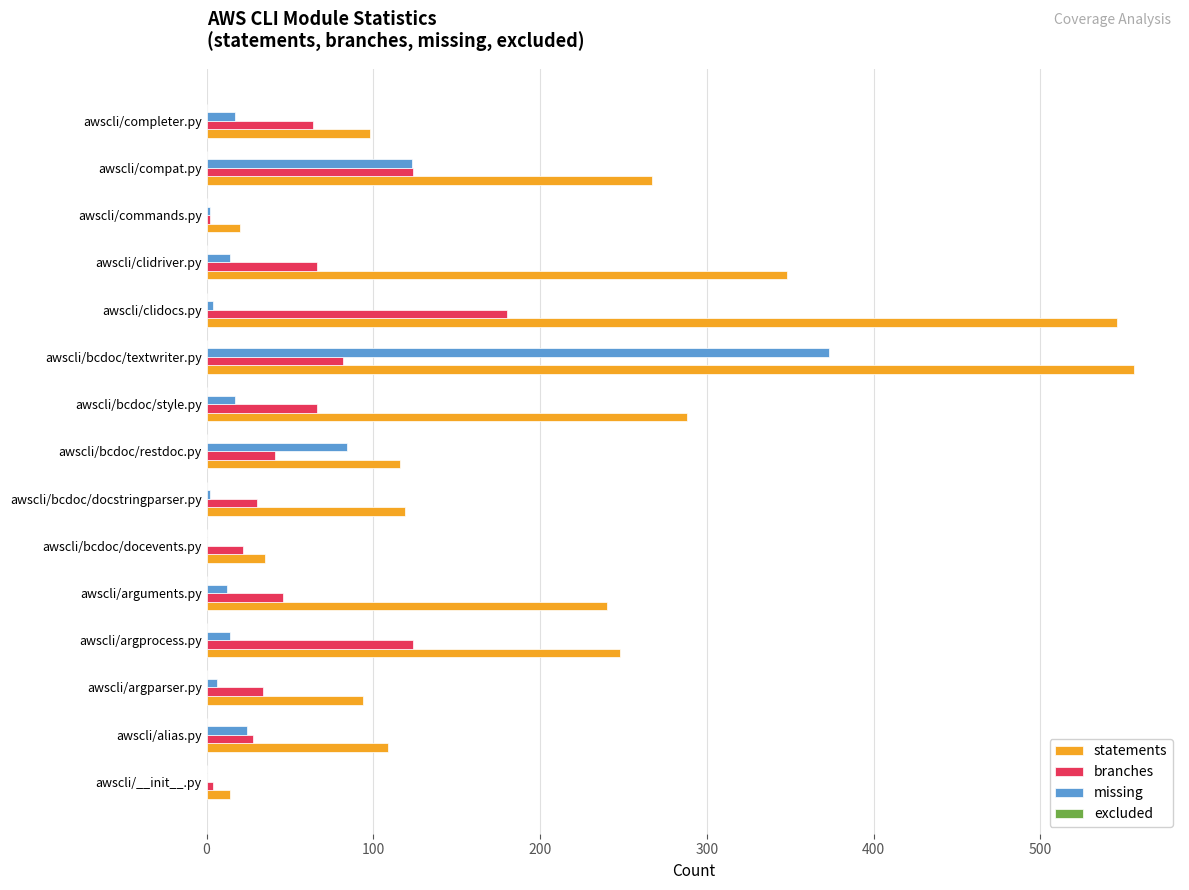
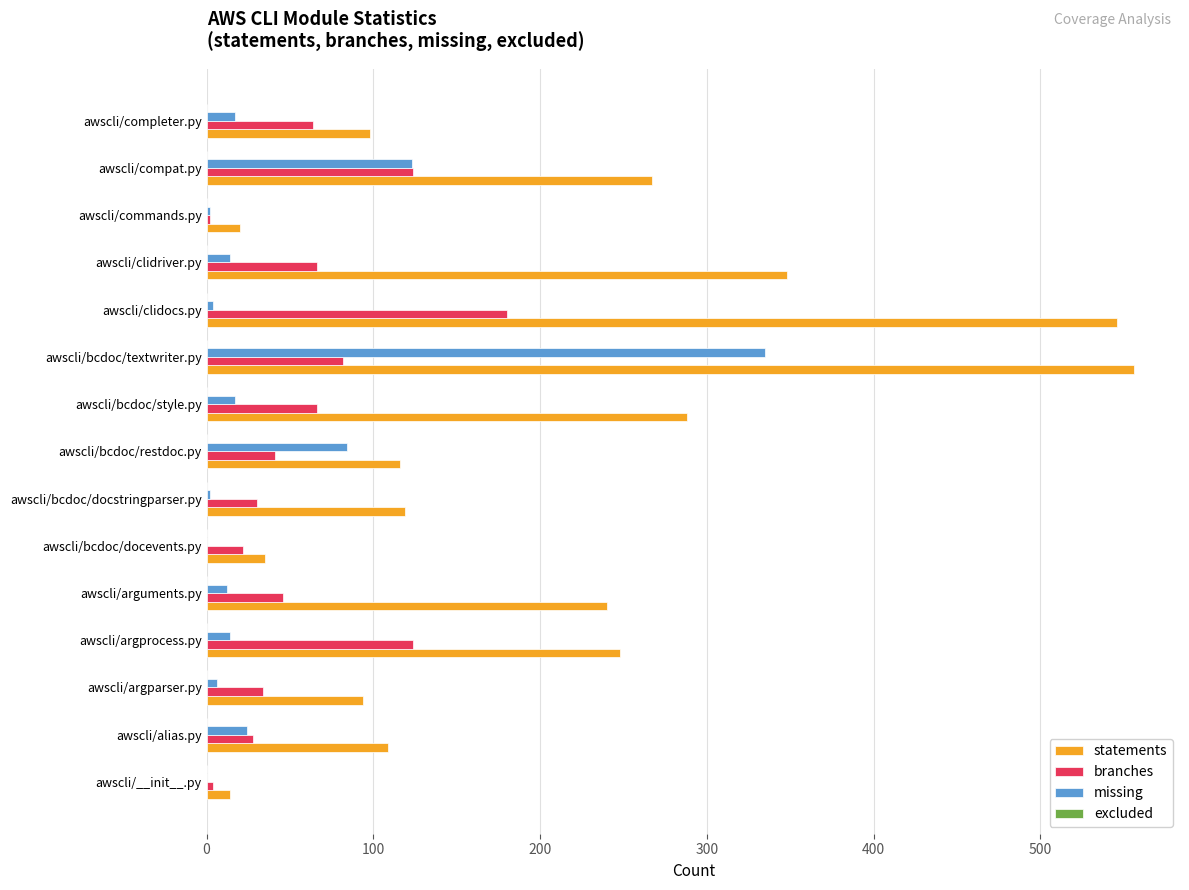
  {
    "statements": {
      "awscli/completer.py": 98,
      "awscli/compat.py": 267,
      "awscli/commands.py": 20,
      "awscli/clidriver.py": 348,
      "awscli/clidocs.py": 546,
      "awscli/bcdoc/textwriter.py": 556,
      "awscli/bcdoc/style.py": 288,
      "awscli/bcdoc/restdoc.py": 116,
      "awscli/bcdoc/docstringparser.py": 119,
      "awscli/bcdoc/docevents.py": 35,
      "awscli/arguments.py": 240,
      "awscli/argprocess.py": 248,
      "awscli/argparser.py": 94,
      "awscli/alias.py": 109,
      "awscli/__init__.py": 14
    },
    "branches": {
      "awscli/completer.py": 64,
      "awscli/compat.py": 124,
      "awscli/commands.py": 2,
      "awscli/clidriver.py": 66,
      "awscli/clidocs.py": 180,
      "awscli/bcdoc/textwriter.py": 82,
      "awscli/bcdoc/style.py": 66,
      "awscli/bcdoc/restdoc.py": 41,
      "awscli/bcdoc/docstringparser.py": 30,
      "awscli/bcdoc/docevents.py": 22,
      "awscli/arguments.py": 46,
      "awscli/argprocess.py": 124,
      "awscli/argparser.py": 34,
      "awscli/alias.py": 28,
      "awscli/__init__.py": 4
    },
    "missing": {
      "awscli/completer.py": 17,
      "awscli/compat.py": 123,
      "awscli/commands.py": 2,
      "awscli/clidriver.py": 14,
      "awscli/clidocs.py": 4,
-     "awscli/bcdoc/textwriter.py": 373,
+     "awscli/bcdoc/textwriter.py": 335,
      "awscli/bcdoc/style.py": 17,
      "awscli/bcdoc/restdoc.py": 84,
      "awscli/bcdoc/docstringparser.py": 2,
      "awscli/bcdoc/docevents.py": 0,
      "awscli/arguments.py": 12,
      "awscli/argprocess.py": 14,
      "awscli/argparser.py": 6,
      "awscli/alias.py": 24,
      "awscli/__init__.py": 0
    },
    "excluded": {
      "awscli/completer.py": 0,
      "awscli/compat.py": 0,
      "awscli/commands.py": 0,
      "awscli/clidriver.py": 0,
      "awscli/clidocs.py": 0,
      "awscli/bcdoc/textwriter.py": 0,
      "awscli/bcdoc/style.py": 0,
      "awscli/bcdoc/restdoc.py": 0,
      "awscli/bcdoc/docstringparser.py": 0,
      "awscli/bcdoc/docevents.py": 0,
      "awscli/arguments.py": 0,
      "awscli/argprocess.py": 0,
      "awscli/argparser.py": 0,
      "awscli/alias.py": 0,
      "awscli/__init__.py": 0
    }
  }
